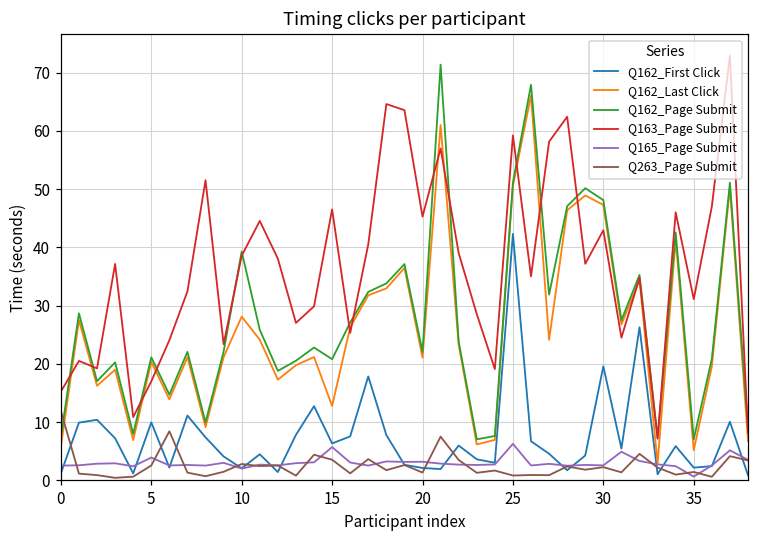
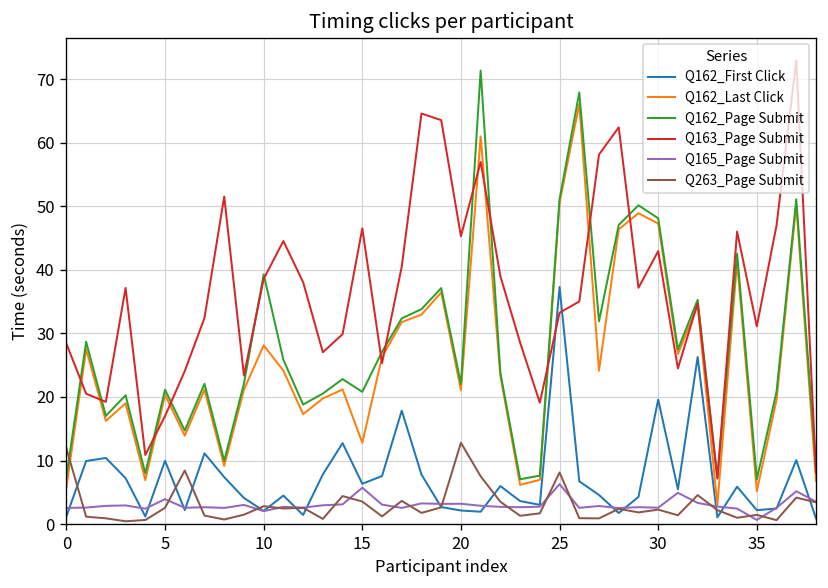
  {
    "Q162_First Click": {
      "0": 1,
      "5": 10,
      "15": 6,
      "20": 2,
-     "25": 42,
+     "25": 37,
      "30": 20,
      "35": 2
    },
    "Q162_Last Click": {
      "0": 6,
      "5": 20,
      "10": 28,
      "15": 13,
      "20": 21,
      "25": 51,
      "30": 47,
      "35": 5
    },
    "Q162_Page Submit": {
      "0": 7,
      "5": 21,
      "10": 39,
      "15": 21,
      "20": 22,
      "25": 51,
      "30": 48,
      "35": 7
    },
    "Q163_Page Submit": {
-     "0": 15,
+     "0": 28,
      "5": 17,
      "10": 39,
      "15": 47,
      "20": 45,
-     "25": 59,
+     "25": 33,
      "30": 43,
      "35": 31
    },
    "Q165_Page Submit": {
      "0": 3,
      "5": 4,
      "15": 6,
      "20": 3,
      "25": 6,
      "35": 1
    },
    "Q263_Page Submit": {
      "0": 12,
      "5": 3,
      "10": 3,
      "15": 4,
-     "20": 1,
-     "25": 1,
+     "20": 13,
+     "25": 8,
      "35": 1
    }
  }
